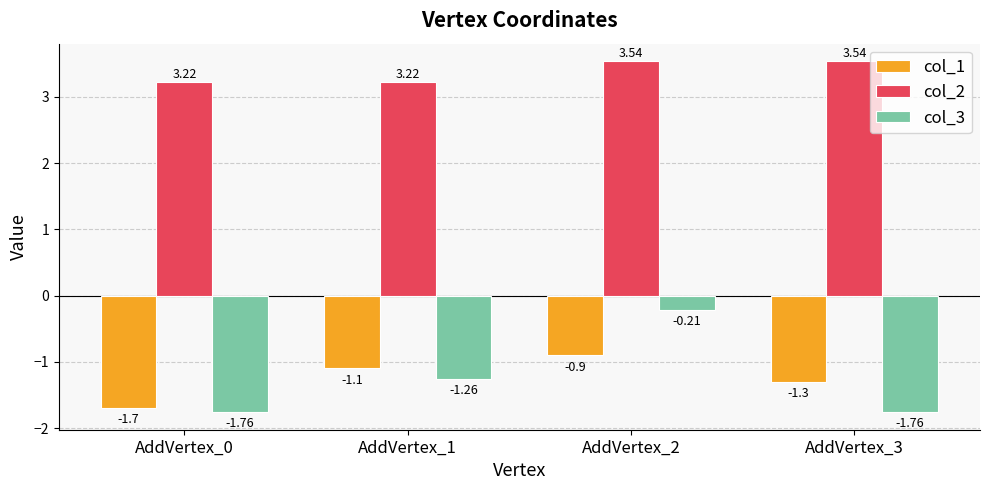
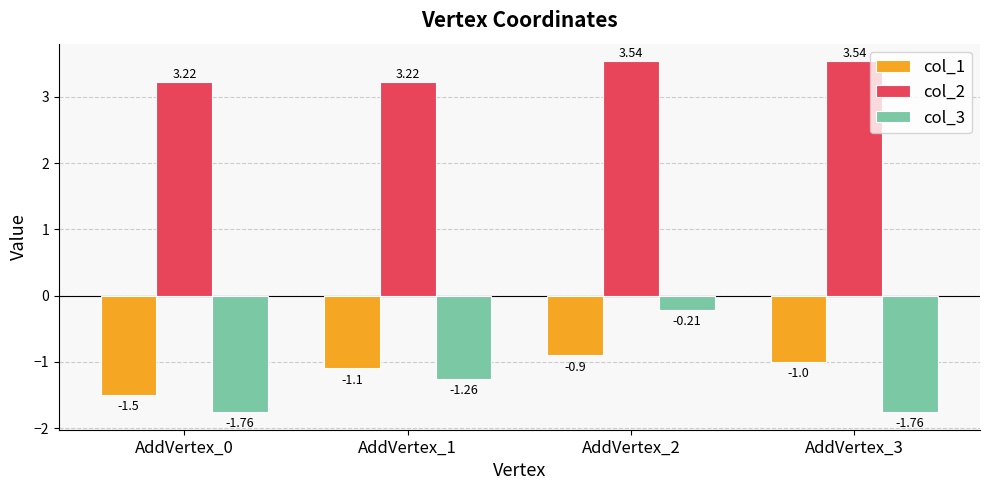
  {
    "col_1": {
-     "AddVertex_0": -1.7,
+     "AddVertex_0": -1.5,
      "AddVertex_1": -1.1,
      "AddVertex_2": -0.9,
-     "AddVertex_3": -1.3
+     "AddVertex_3": -1.0
    },
    "col_2": {
      "AddVertex_0": 3.22,
      "AddVertex_1": 3.22,
      "AddVertex_2": 3.54,
      "AddVertex_3": 3.54
    },
    "col_3": {
      "AddVertex_0": -1.76,
      "AddVertex_1": -1.26,
      "AddVertex_2": -0.21,
      "AddVertex_3": -1.76
    }
  }
